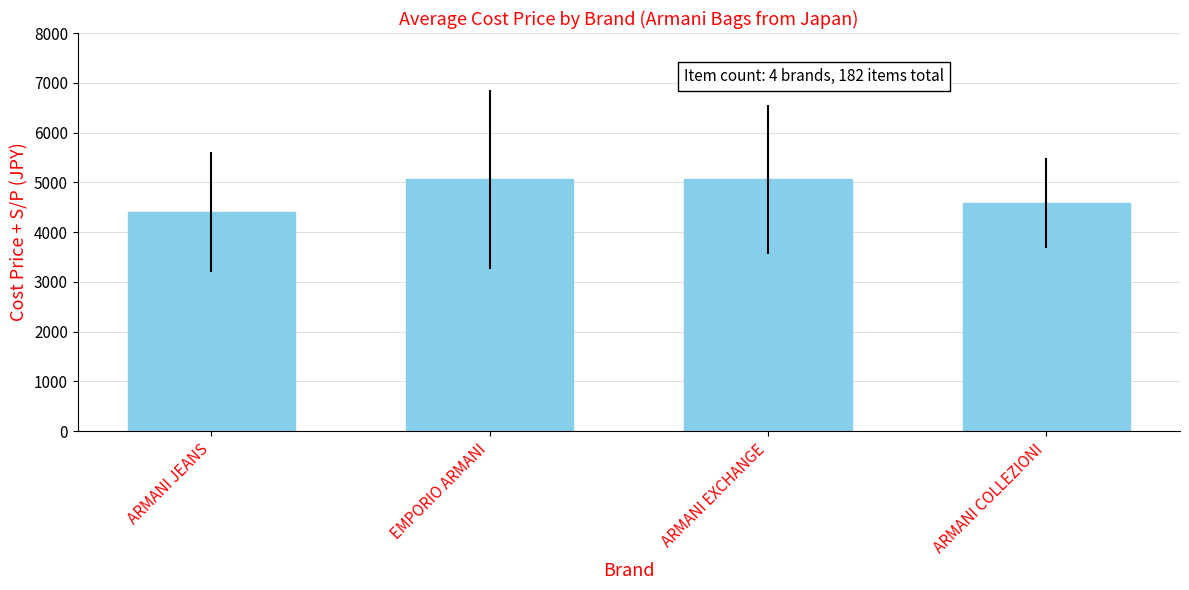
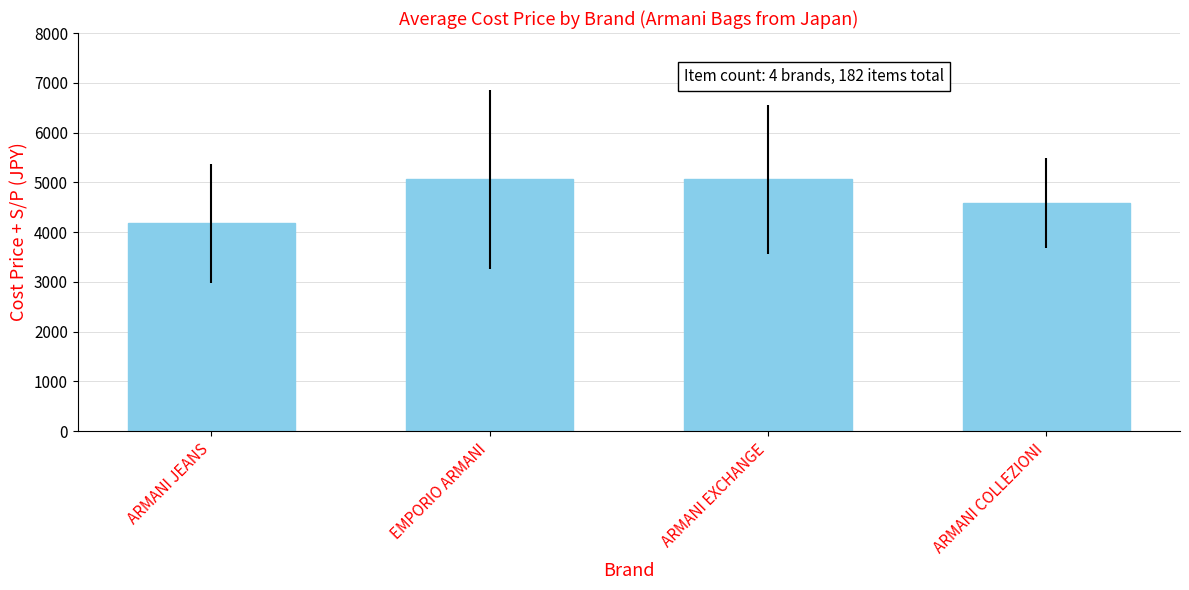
  {
-   "ARMANI JEANS": 4400,
+   "ARMANI JEANS": 4200,
    "EMPORIO ARMANI": 5100,
    "ARMANI EXCHANGE": 5100,
    "ARMANI COLLEZIONI": 4600
  }
